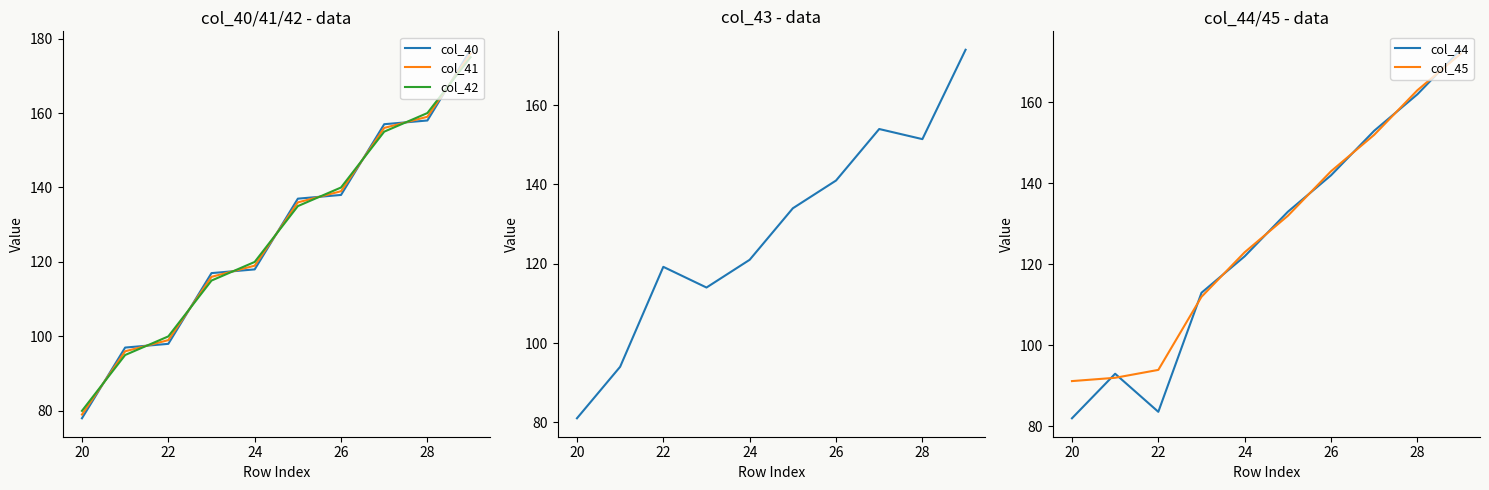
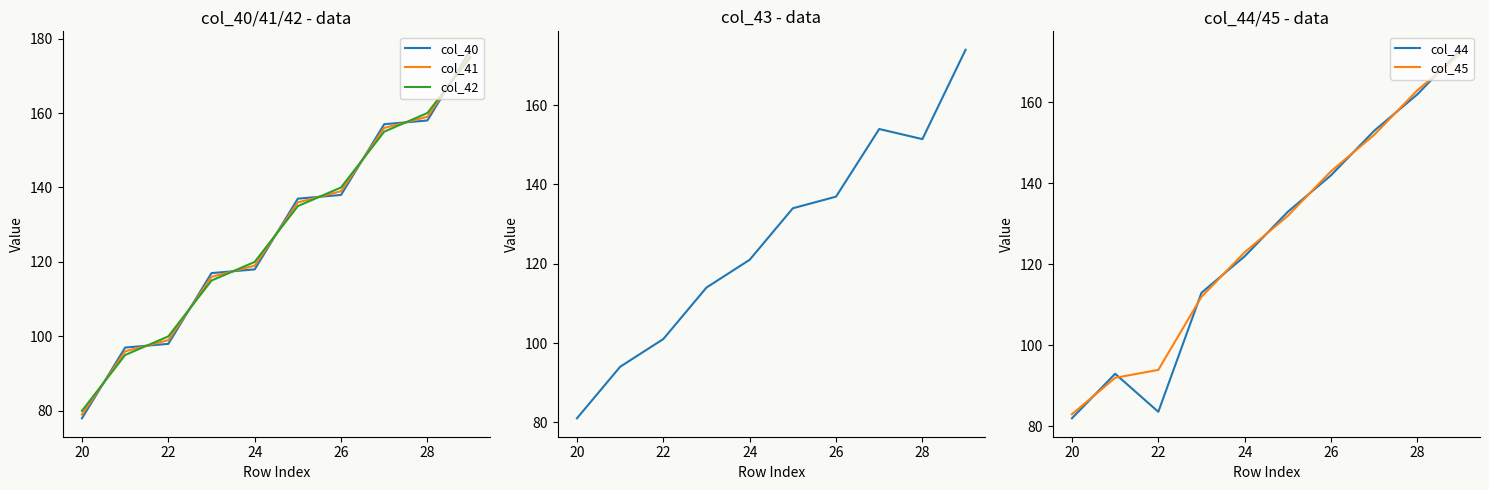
  {
    "col_40/41/42 - data": {
      "col_40": {
        "20": 78,
        "22": 98,
        "24": 118,
        "26": 138,
        "28": 158
      },
      "col_41": {
        "20": 79,
        "22": 99,
        "24": 119,
        "26": 139,
        "28": 159
      },
      "col_42": {
        "20": 80,
        "22": 100,
        "24": 120,
        "26": 140,
        "28": 160
      }
    },
    "col_43 - data": {
      "20": 81,
-     "22": 119,
+     "22": 101,
      "24": 121,
-     "26": 141,
+     "26": 137,
      "28": 151
    },
    "col_44/45 - data": {
      "col_44": {
        "20": 82,
        "22": 84,
        "24": 122,
        "26": 142,
        "28": 162
      },
      "col_45": {
-       "20": 91,
+       "20": 83,
        "22": 94,
        "24": 123,
        "26": 143,
        "28": 163
      }
    }
  }
